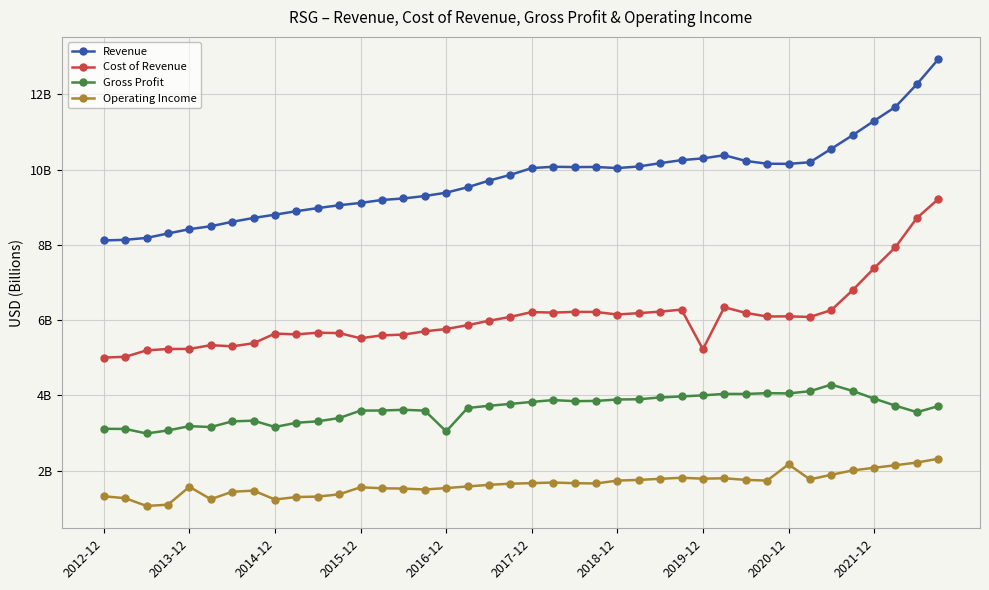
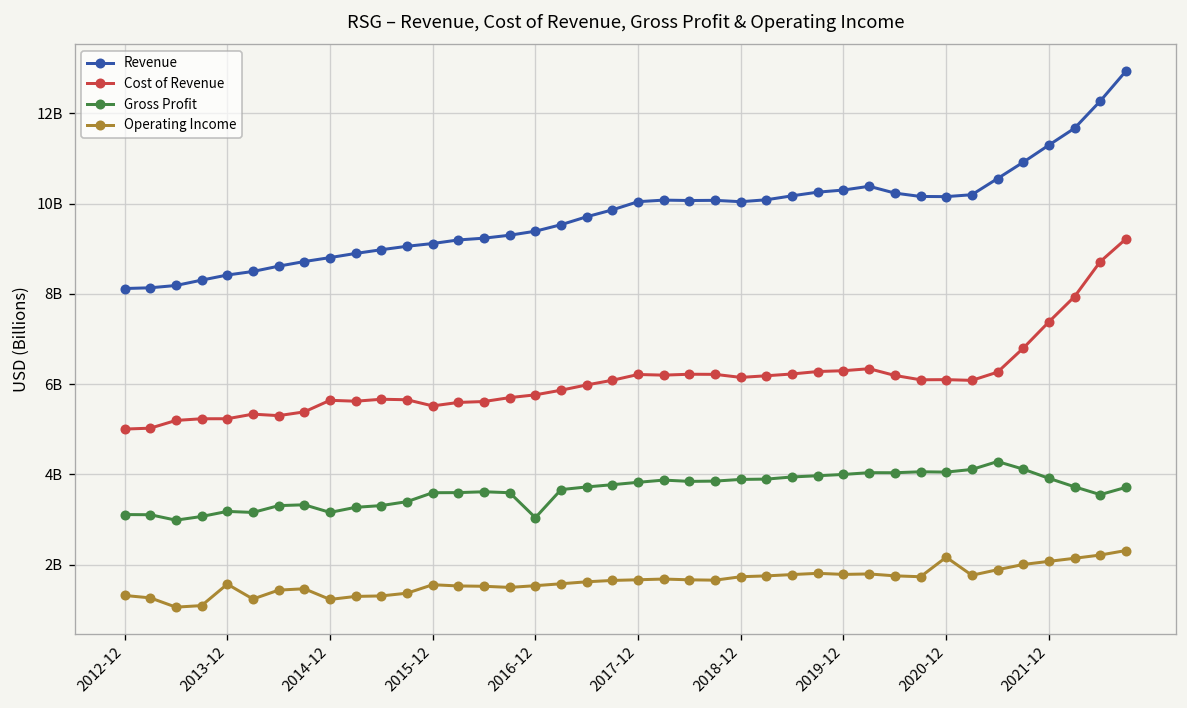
  {
    "Revenue": {
      "2012-12": 8100000000,
      "2013-12": 8400000000,
      "2014-12": 8800000000,
      "2015-12": 9100000000,
      "2016-12": 9400000000,
      "2017-12": 10000000000,
      "2018-12": 10000000000,
      "2019-12": 10300000000,
      "2020-12": 10200000000,
      "2021-12": 11300000000
    },
    "Cost of Revenue": {
      "2012-12": 5000000000,
      "2013-12": 5200000000,
      "2014-12": 5600000000,
      "2015-12": 5500000000,
      "2016-12": 5800000000,
      "2017-12": 6200000000,
      "2018-12": 6200000000,
-     "2019-12": 5200000000,
+     "2019-12": 6300000000,
      "2020-12": 6100000000,
      "2021-12": 7400000000
    },
    "Gross Profit": {
      "2012-12": 3100000000,
      "2013-12": 3200000000,
      "2014-12": 3200000000,
      "2015-12": 3600000000,
      "2016-12": 3000000000,
      "2017-12": 3800000000,
      "2018-12": 3900000000,
      "2019-12": 4000000000,
      "2020-12": 4100000000,
      "2021-12": 3900000000
    },
    "Operating Income": {
      "2012-12": 1300000000,
      "2013-12": 1600000000,
      "2014-12": 1200000000,
      "2015-12": 1600000000,
      "2016-12": 1500000000,
      "2017-12": 1700000000,
      "2018-12": 1700000000,
      "2019-12": 1800000000,
      "2020-12": 2200000000,
      "2021-12": 2100000000
    }
  }
